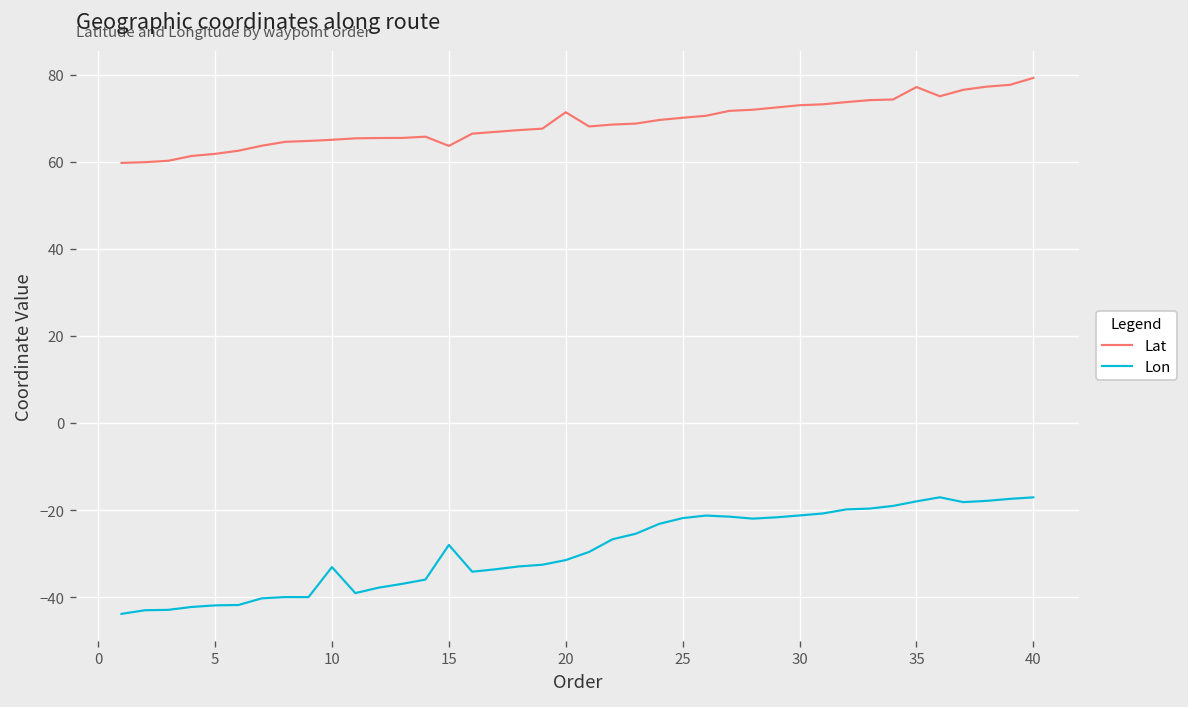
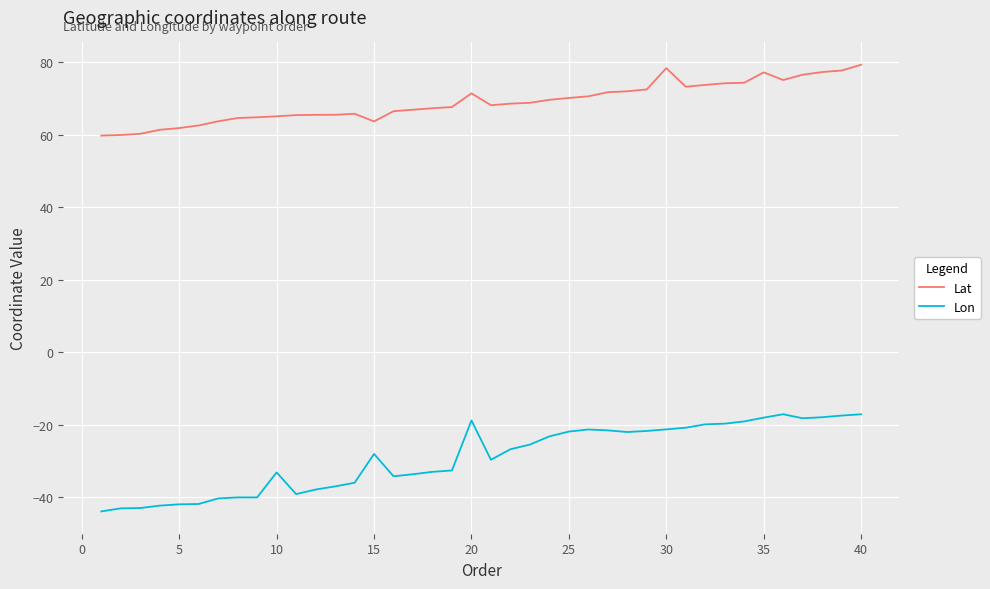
  {
    "Lat": {
      "5": 62,
      "10": 65,
      "15": 64,
      "20": 71,
      "25": 70,
-     "30": 73,
+     "30": 78,
      "35": 77,
      "40": 79
    },
    "Lon": {
      "5": -42,
      "10": -33,
      "15": -28,
-     "20": -31,
+     "20": -19,
      "25": -22,
      "30": -21,
      "35": -18,
      "40": -17
    }
  }
